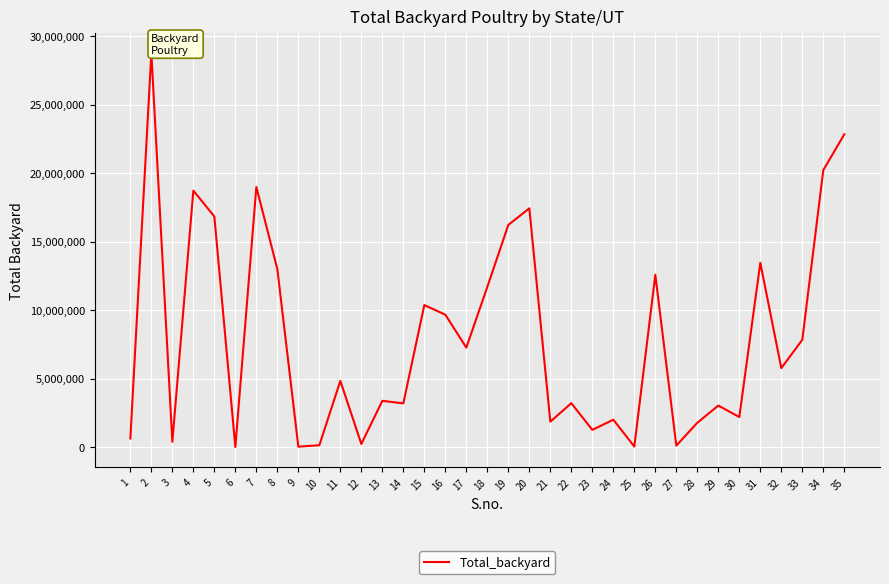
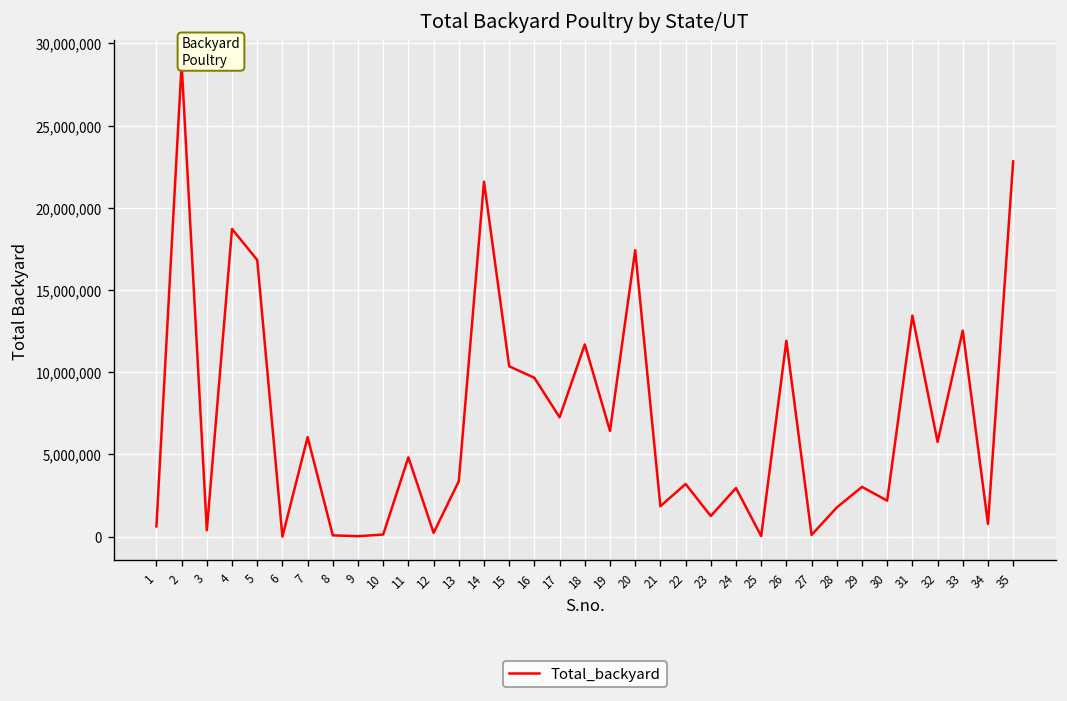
  {
    "1": "600,000",
    "3": "400,000",
    "4": "18,700,000",
    "5": "16,800,000",
    "6": "0",
-   "7": "19,000,000",
-   "8": "13,000,000",
+   "7": "6,100,000",
+   "8": "100,000",
    "9": "0",
    "10": "100,000",
    "11": "4,800,000",
    "12": "200,000",
    "13": "3,400,000",
-   "14": "3,200,000",
+   "14": "21,600,000",
    "15": "10,400,000",
    "16": "9,700,000",
    "17": "7,300,000",
    "18": "11,700,000",
-   "19": "16,200,000",
+   "19": "6,400,000",
    "20": "17,400,000",
    "21": "1,900,000",
    "22": "3,200,000",
    "23": "1,300,000",
-   "24": "2,000,000",
+   "24": "3,000,000",
    "25": "0",
-   "26": "12,600,000",
+   "26": "11,900,000",
    "27": "100,000",
    "28": "1,800,000",
    "29": "3,000,000",
    "30": "2,200,000",
    "31": "13,400,000",
    "32": "5,800,000",
-   "33": "7,800,000",
-   "34": "20,200,000",
+   "33": "12,500,000",
+   "34": "800,000",
    "35": "22,800,000"
  }
